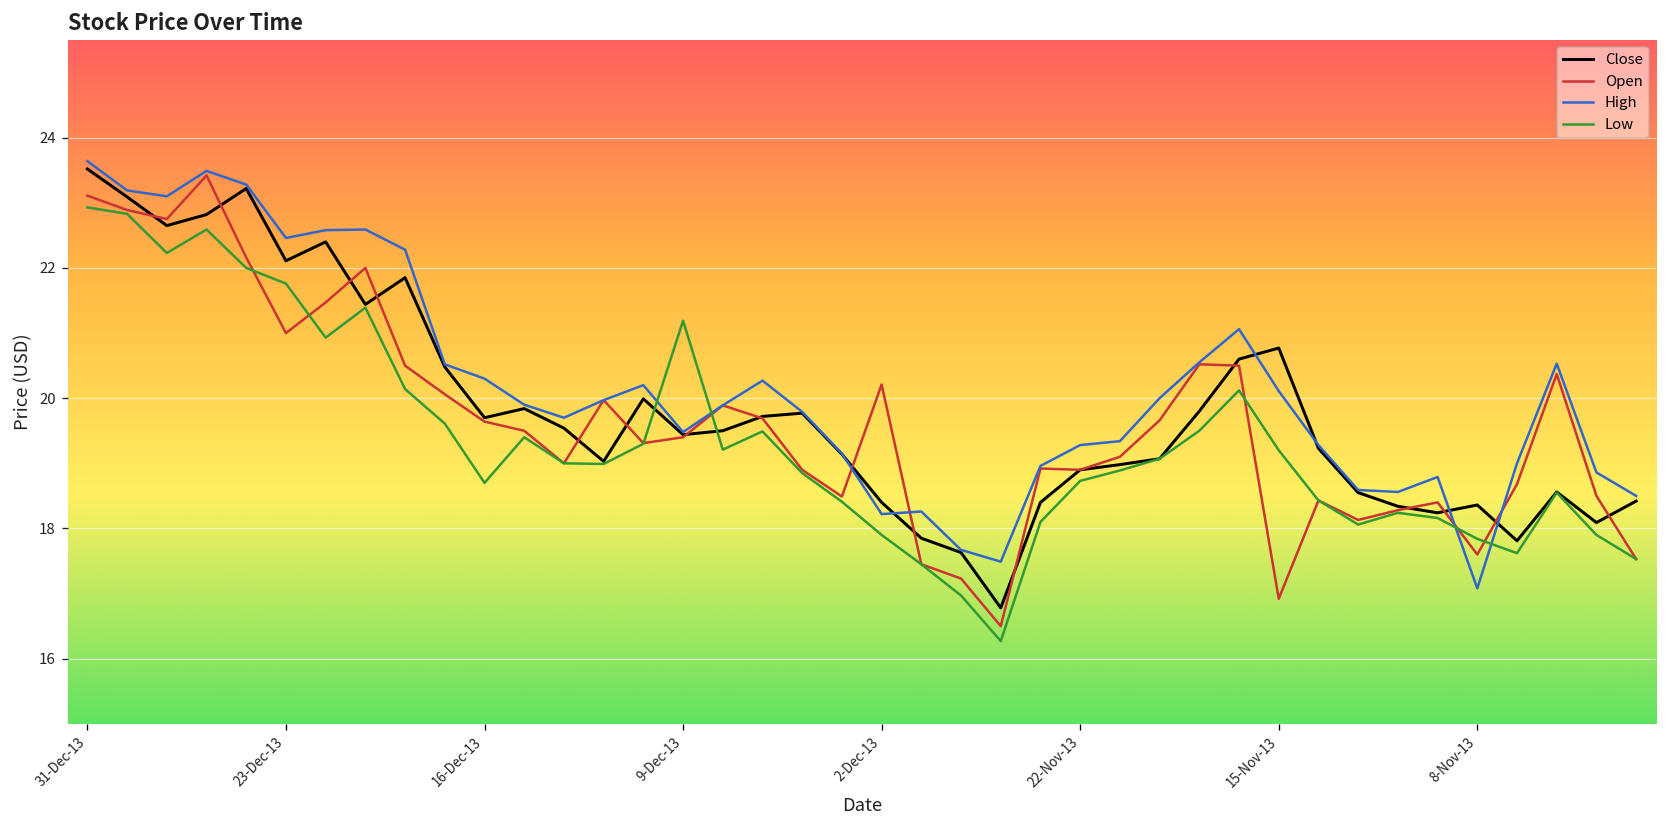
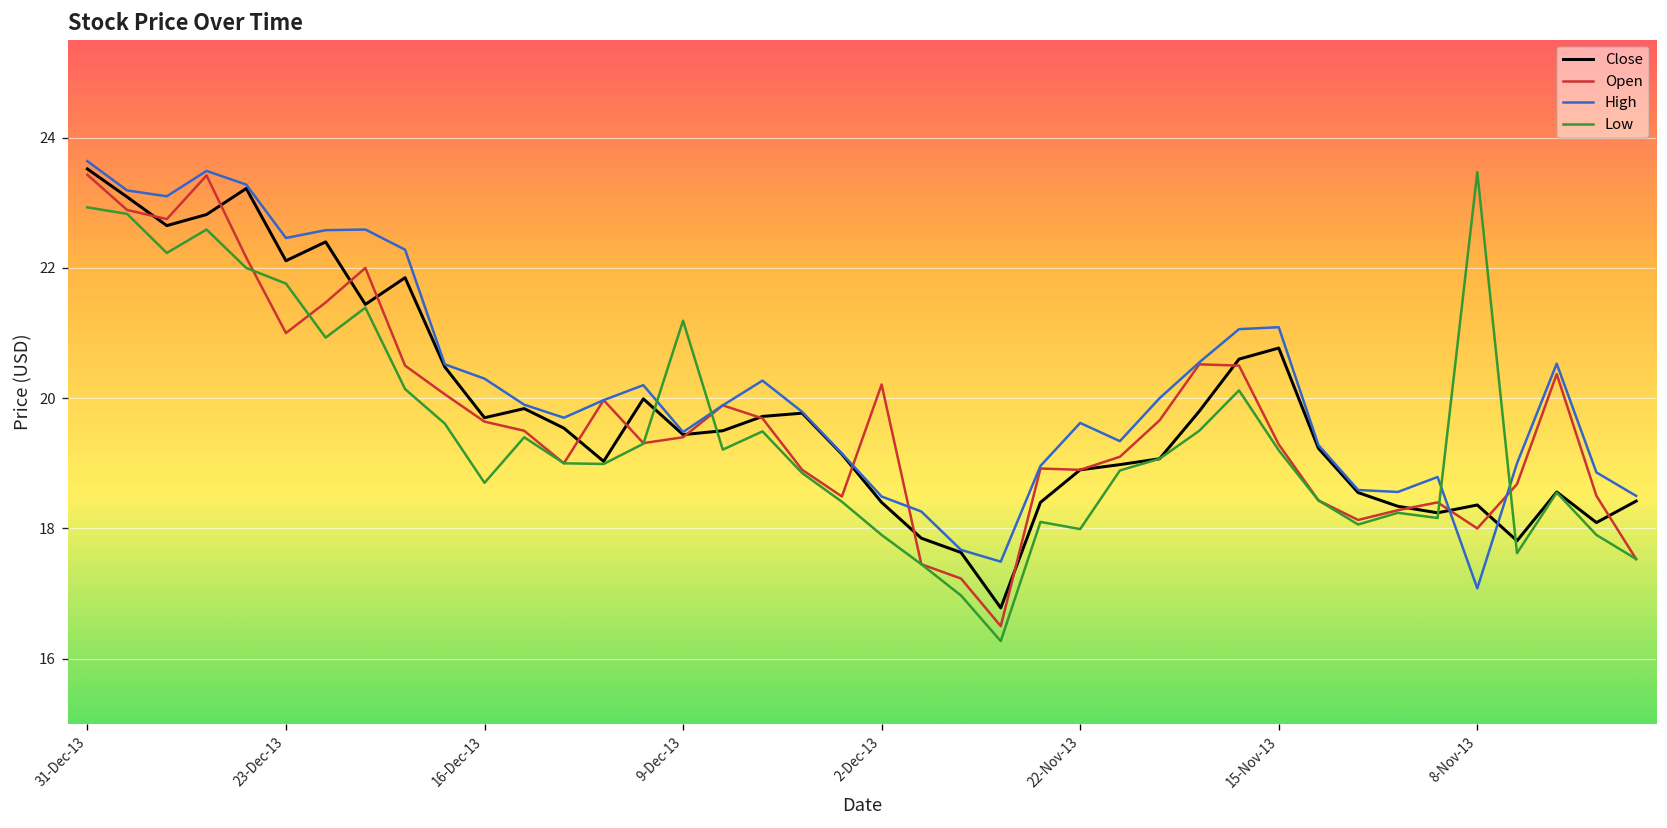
  {
    "Close": {
      "31-Dec-13": 23.5,
      "23-Dec-13": 22.1,
      "16-Dec-13": 19.7,
      "2-Dec-13": 18.4,
      "15-Nov-13": 20.8,
      "8-Nov-13": 18.4
    },
    "Open": {
-     "31-Dec-13": 23.1,
+     "31-Dec-13": 23.4,
      "23-Dec-13": 21.0,
      "16-Dec-13": 19.6,
      "2-Dec-13": 20.2,
-     "15-Nov-13": 16.9,
-     "8-Nov-13": 17.6
+     "15-Nov-13": 19.3,
+     "8-Nov-13": 18.0
    },
    "High": {
      "31-Dec-13": 23.6,
      "23-Dec-13": 22.5,
      "16-Dec-13": 20.3,
-     "2-Dec-13": 18.2,
-     "22-Nov-13": 19.3,
-     "15-Nov-13": 20.1,
+     "2-Dec-13": 18.5,
+     "22-Nov-13": 19.6,
+     "15-Nov-13": 21.1,
      "8-Nov-13": 17.1
    },
    "Low": {
      "31-Dec-13": 22.9,
      "23-Dec-13": 21.8,
      "16-Dec-13": 18.7,
      "9-Dec-13": 21.2,
      "2-Dec-13": 17.9,
-     "22-Nov-13": 18.7,
+     "22-Nov-13": 18.0,
      "15-Nov-13": 19.2,
-     "8-Nov-13": 17.8
+     "8-Nov-13": 23.5
    }
  }
